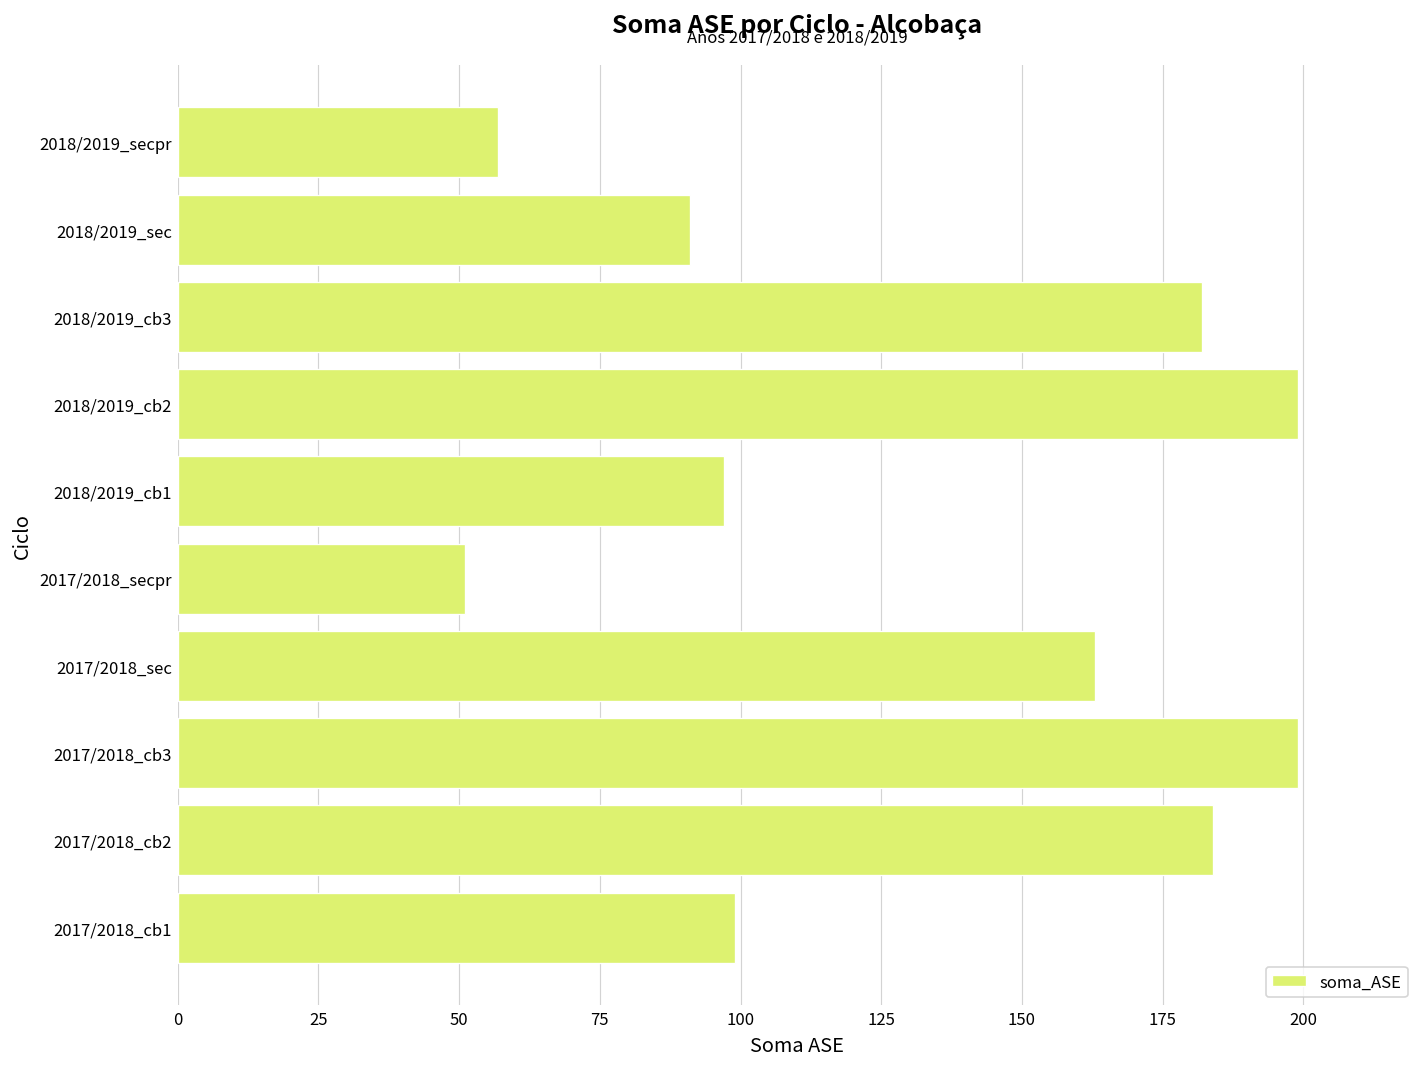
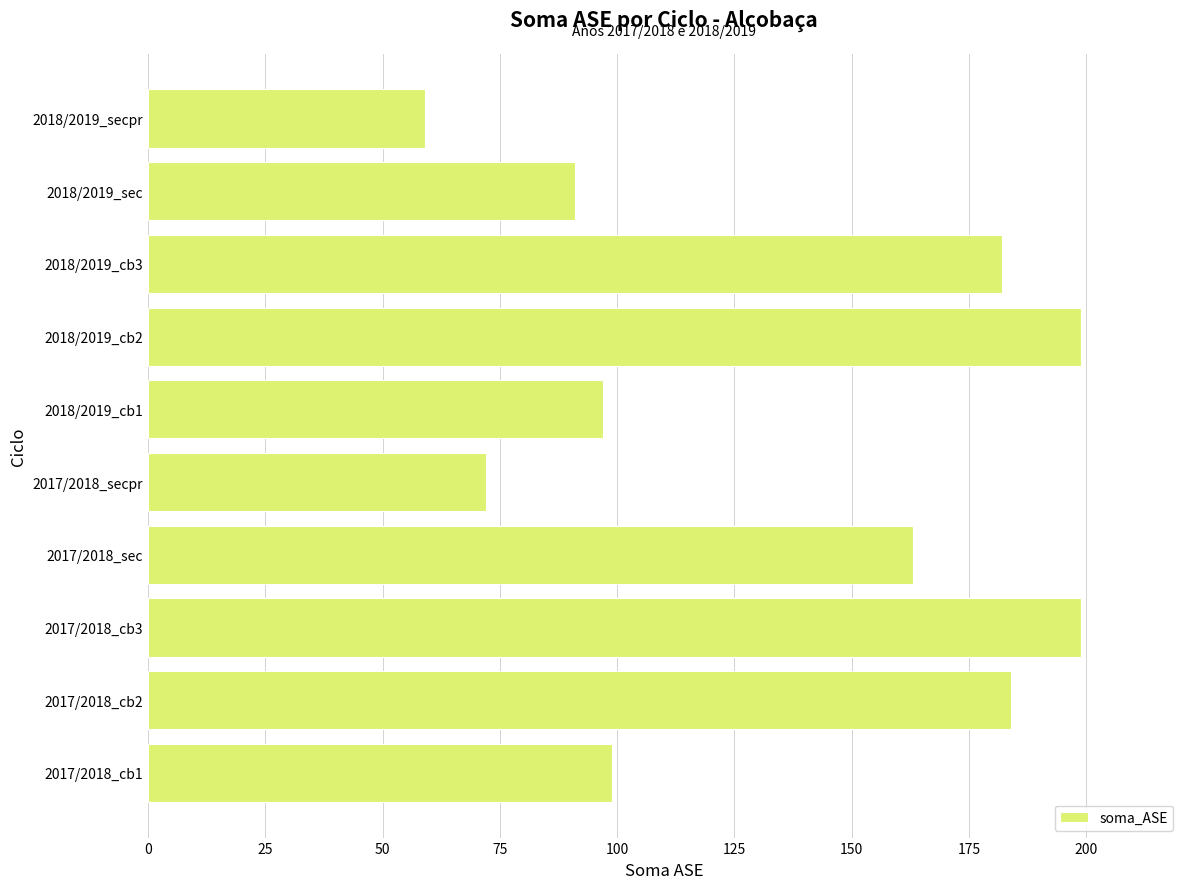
  {
-   "2018/2019_secpr": 57,
+   "2018/2019_secpr": 59,
    "2018/2019_sec": 91,
    "2018/2019_cb3": 182,
    "2018/2019_cb2": 199,
    "2018/2019_cb1": 97,
-   "2017/2018_secpr": 51,
+   "2017/2018_secpr": 72,
    "2017/2018_sec": 163,
    "2017/2018_cb3": 199,
    "2017/2018_cb2": 184,
    "2017/2018_cb1": 99
  }
